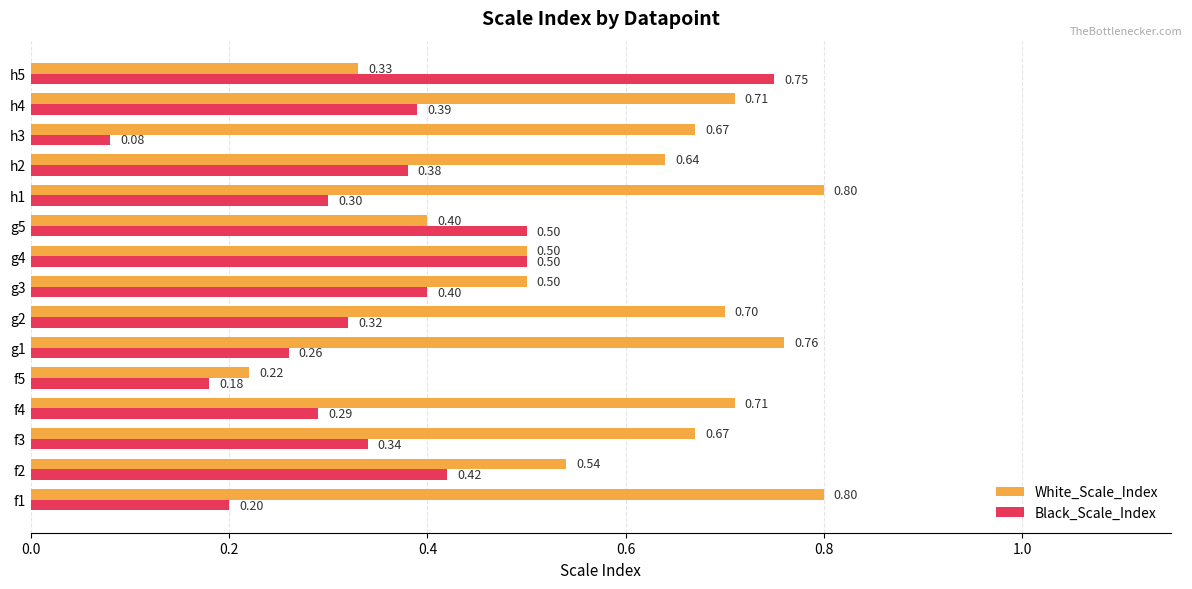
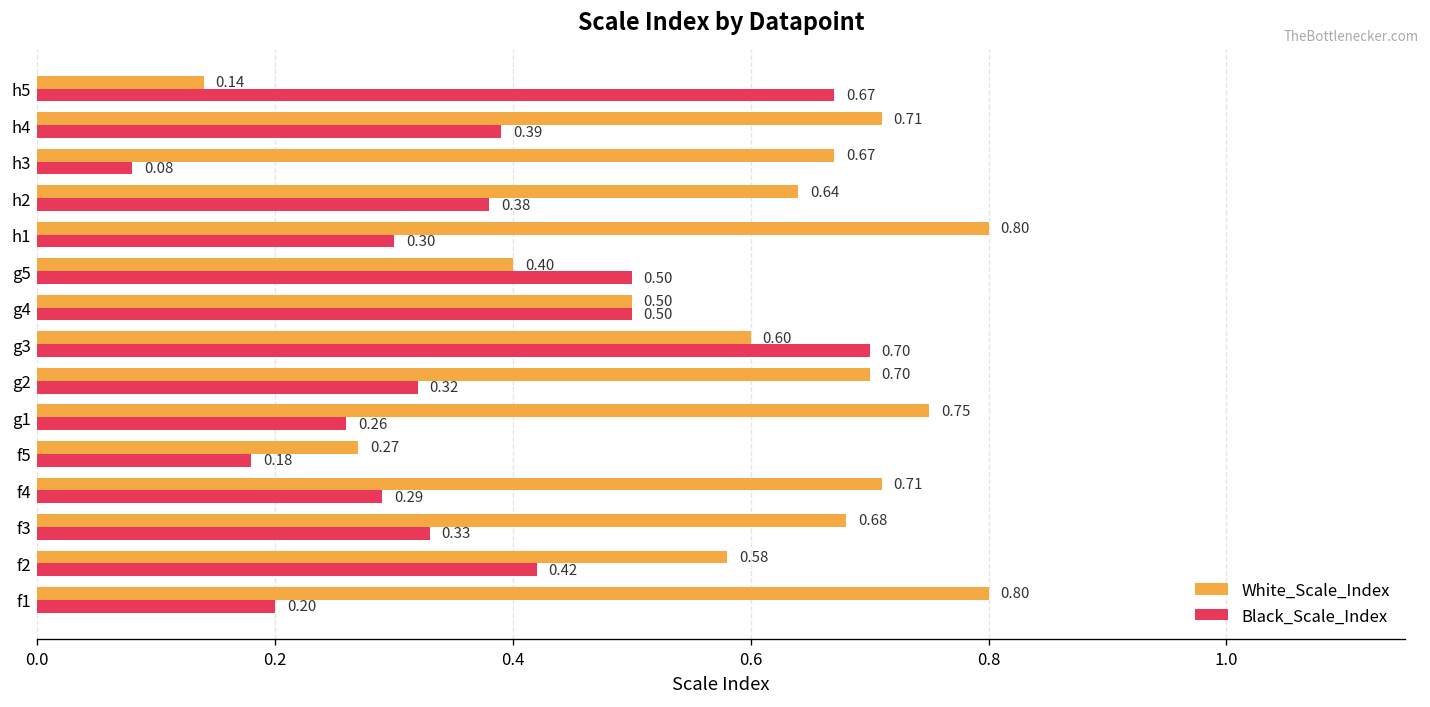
  {
    "White_Scale_Index": {
-     "h5": 0.33,
+     "h5": 0.14,
      "h4": 0.71,
      "h3": 0.67,
      "h2": 0.64,
      "h1": 0.80,
      "g5": 0.40,
-     "g3": 0.50,
+     "g3": 0.60,
      "g2": 0.70,
-     "g1": 0.76,
-     "f5": 0.22,
+     "g1": 0.75,
+     "f5": 0.27,
      "f4": 0.71,
-     "f3": 0.67,
-     "f2": 0.54,
+     "f3": 0.68,
+     "f2": 0.58,
      "f1": 0.80
    },
    "Black_Scale_Index": {
-     "h5": 0.75,
+     "h5": 0.67,
      "h4": 0.39,
      "h3": 0.08,
      "h2": 0.38,
      "h1": 0.30,
      "g5": 0.50,
-     "g3": 0.40,
+     "g3": 0.70,
      "g2": 0.32,
      "g1": 0.26,
      "f5": 0.18,
      "f4": 0.29,
-     "f3": 0.34,
+     "f3": 0.33,
      "f2": 0.42,
      "f1": 0.20
    }
  }
